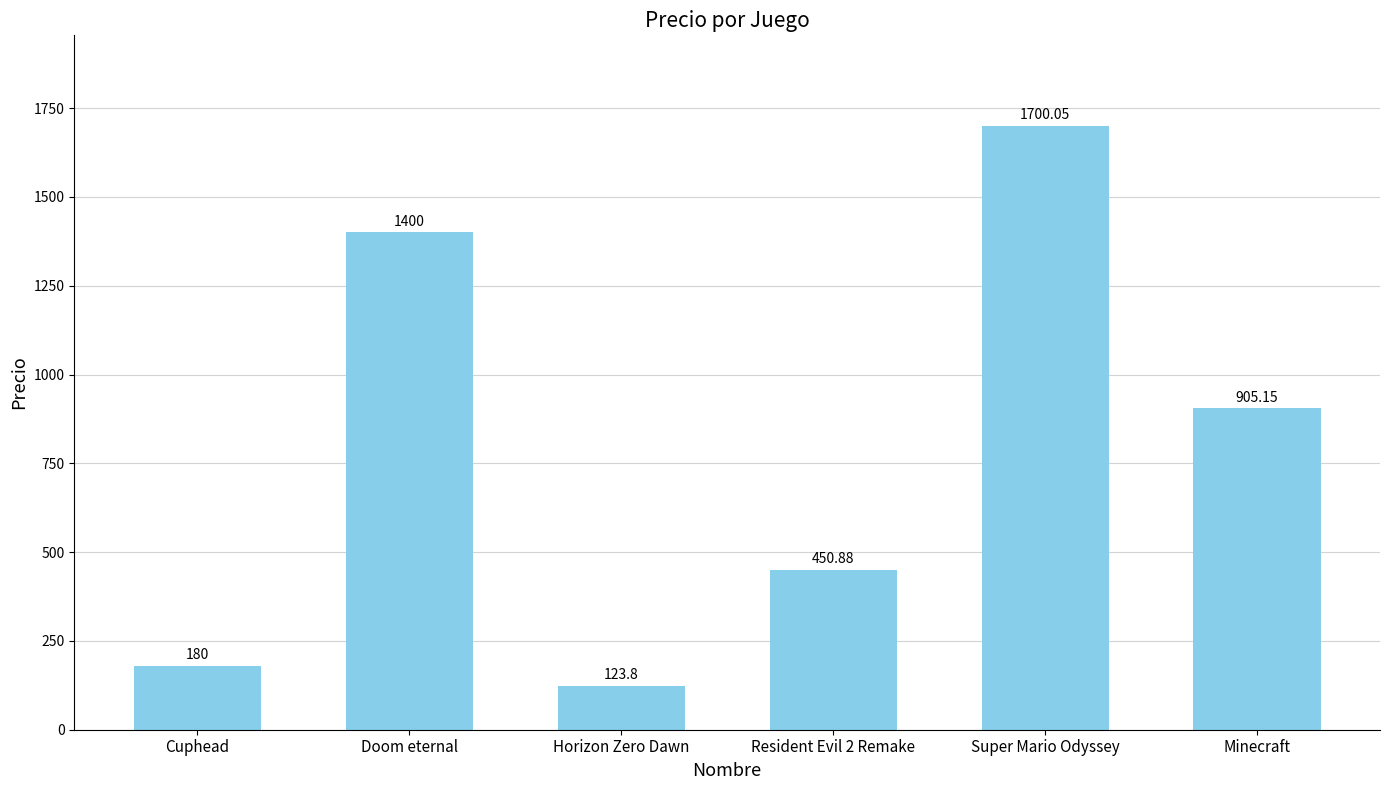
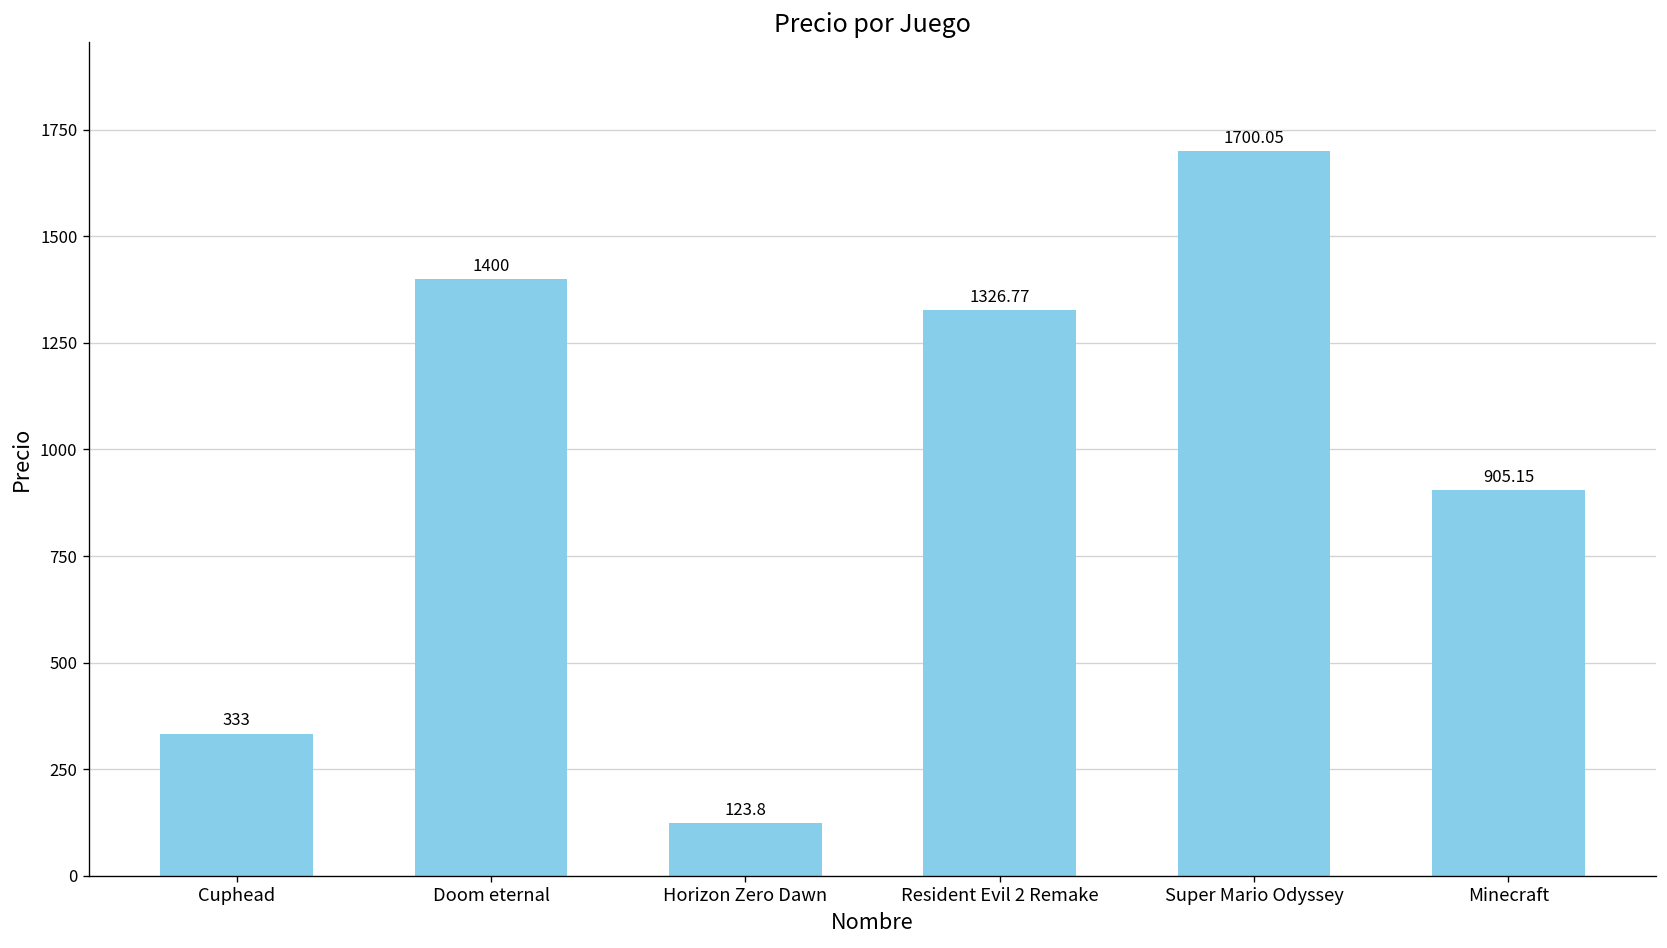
  {
-   "Cuphead": 180,
+   "Cuphead": 333,
    "Doom eternal": 1400,
    "Horizon Zero Dawn": 123.8,
-   "Resident Evil 2 Remake": 450.88,
+   "Resident Evil 2 Remake": 1326.77,
    "Super Mario Odyssey": 1700.05,
    "Minecraft": 905.15
  }
